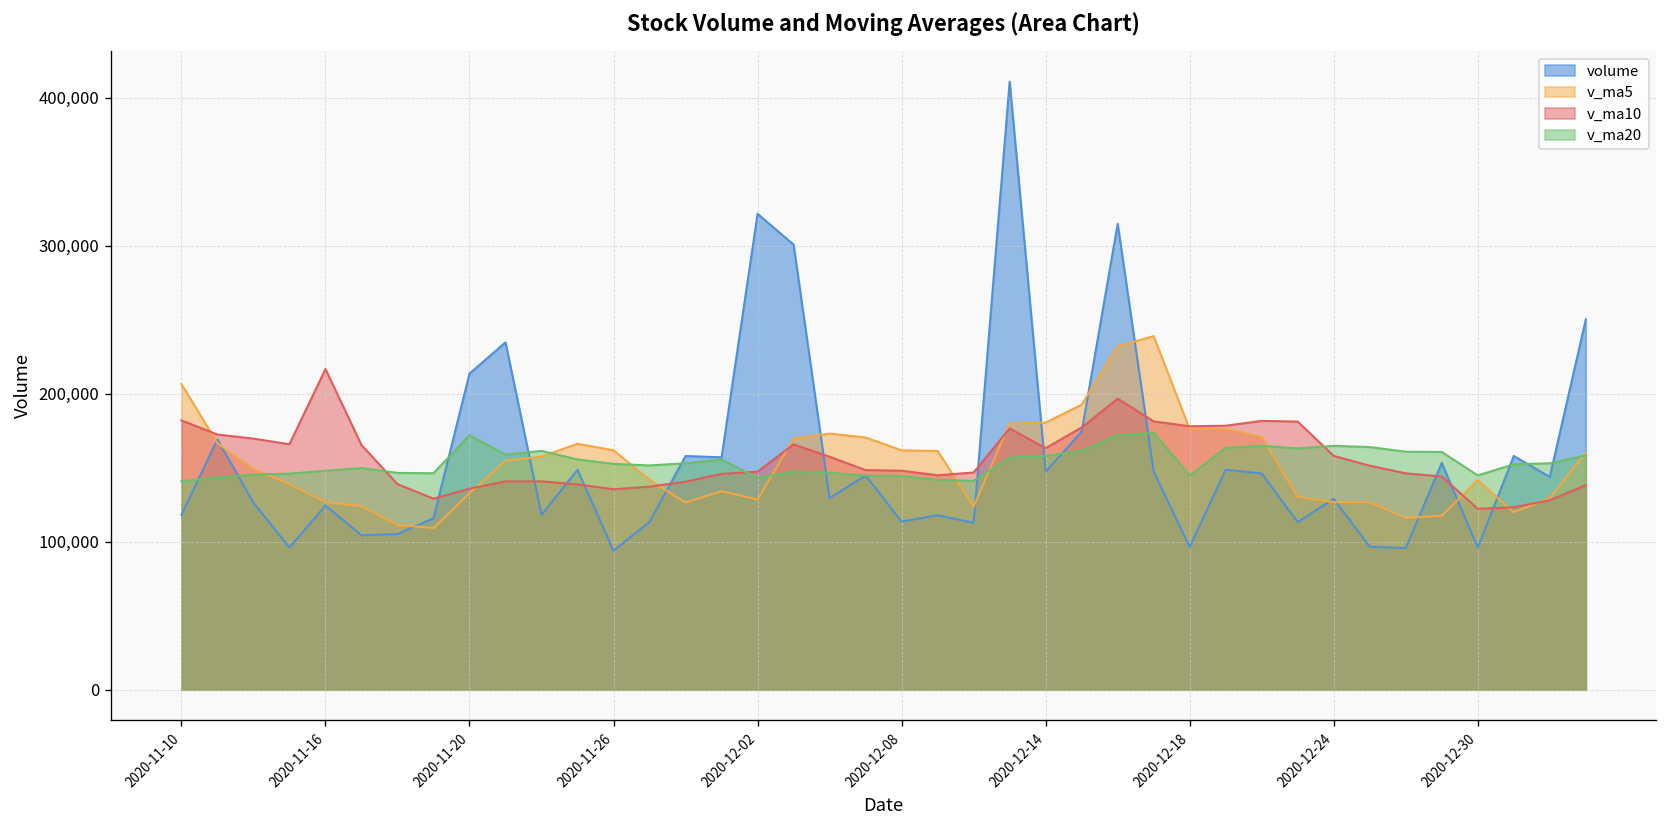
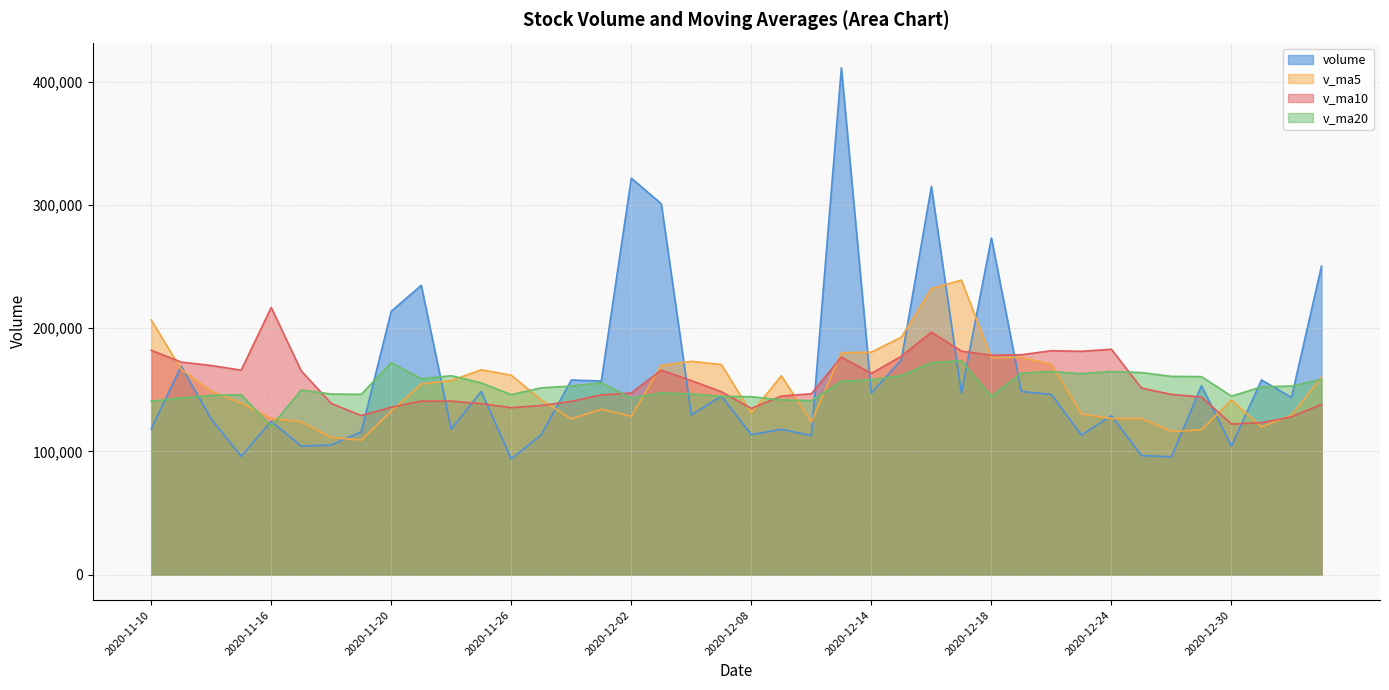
  {
    "volume": {
      "2020-11-10": "118,000",
      "2020-11-16": "124,000",
      "2020-11-20": "214,000",
      "2020-11-26": "94,000",
      "2020-12-02": "322,000",
      "2020-12-08": "114,000",
      "2020-12-14": "147,000",
-     "2020-12-18": "96,000",
+     "2020-12-18": "273,000",
      "2020-12-24": "129,000",
-     "2020-12-30": "96,000"
+     "2020-12-30": "104,000"
    },
    "v_ma5": {
      "2020-11-10": "207,000",
      "2020-11-16": "127,000",
      "2020-11-20": "133,000",
      "2020-11-26": "162,000",
      "2020-12-02": "129,000",
-     "2020-12-08": "162,000",
+     "2020-12-08": "131,000",
      "2020-12-14": "181,000",
      "2020-12-24": "127,000",
      "2020-12-30": "142,000"
    },
    "v_ma10": {
      "2020-11-10": "182,000",
      "2020-11-16": "217,000",
      "2020-11-20": "136,000",
      "2020-11-26": "136,000",
      "2020-12-02": "147,000",
-     "2020-12-08": "148,000",
+     "2020-12-08": "135,000",
      "2020-12-14": "163,000",
-     "2020-12-24": "158,000",
+     "2020-12-24": "183,000",
      "2020-12-30": "122,000"
    },
    "v_ma20": {
      "2020-11-10": "141,000",
-     "2020-11-16": "148,000",
+     "2020-11-16": "120,000",
      "2020-11-20": "172,000",
-     "2020-11-26": "153,000",
+     "2020-11-26": "146,000",
      "2020-12-02": "143,000",
      "2020-12-08": "144,000",
      "2020-12-14": "158,000",
      "2020-12-18": "145,000",
      "2020-12-24": "165,000",
      "2020-12-30": "145,000"
    }
  }
